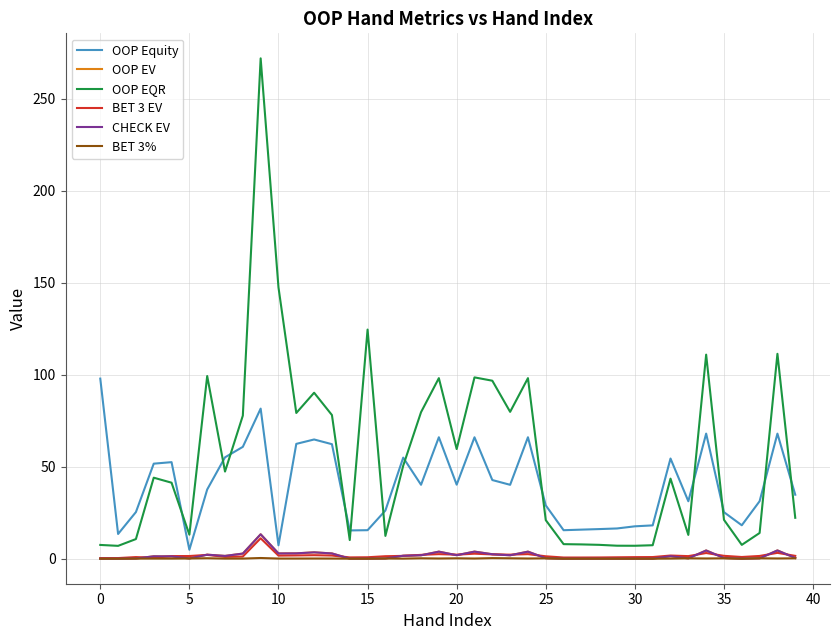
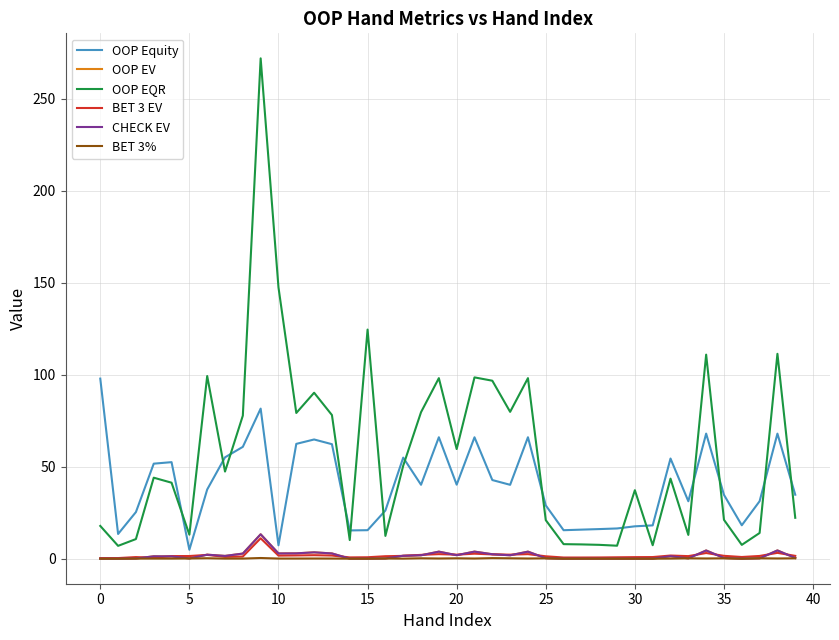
  {
    "OOP Equity": {
      "0": 98,
      "5": 5,
      "10": 7,
      "15": 16,
      "20": 40,
      "25": 29,
      "30": 18,
-     "35": 25
+     "35": 35
    },
    "OOP EQR": {
-     "0": 8,
+     "0": 18,
      "5": 13,
      "10": 147,
      "15": 125,
      "20": 60,
      "25": 21,
-     "30": 7,
+     "30": 37,
      "35": 21
    },
    "BET 3%": {
      "10": 0,
      "20": 0
    }
  }
